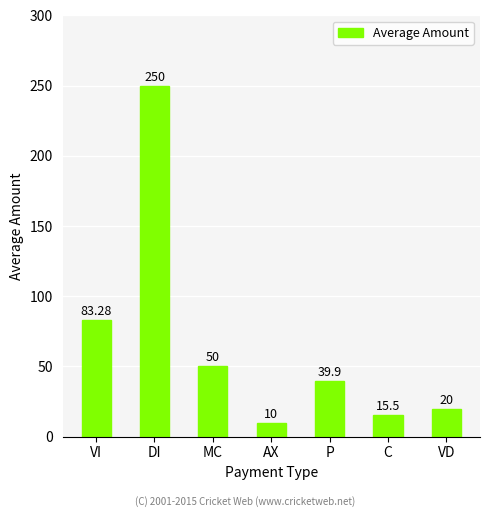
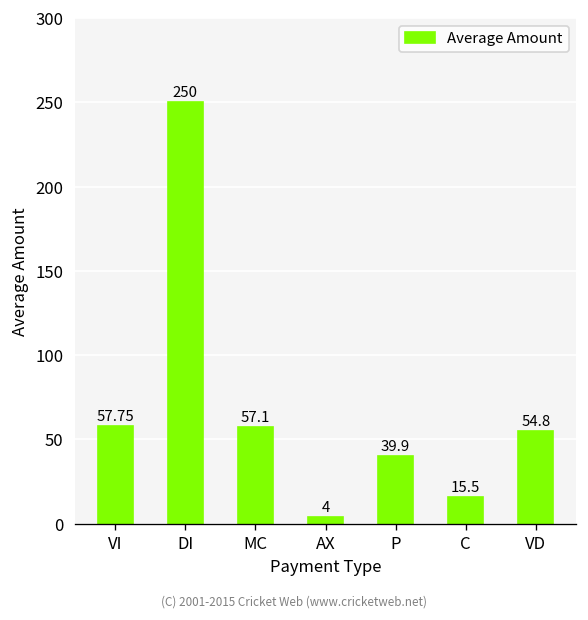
  {
-   "VI": 83.28,
+   "VI": 57.75,
    "DI": 250,
-   "MC": 50,
-   "AX": 10,
+   "MC": 57.1,
+   "AX": 4,
    "P": 39.9,
    "C": 15.5,
-   "VD": 20
+   "VD": 54.8
  }
